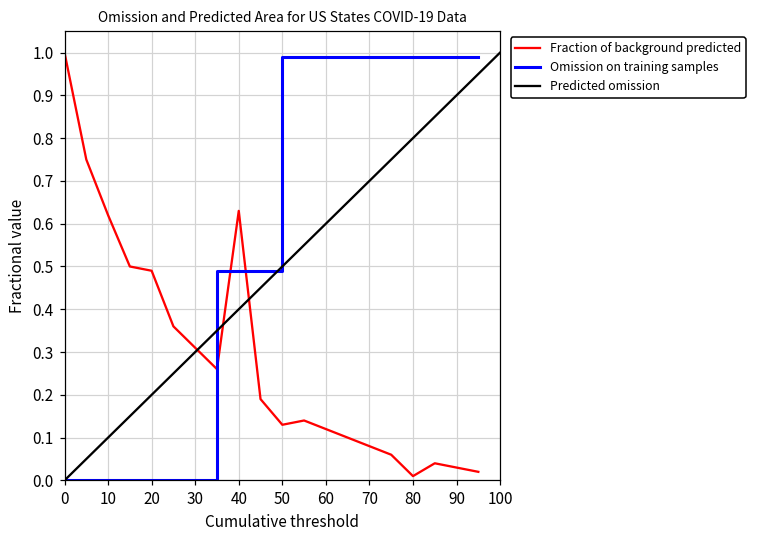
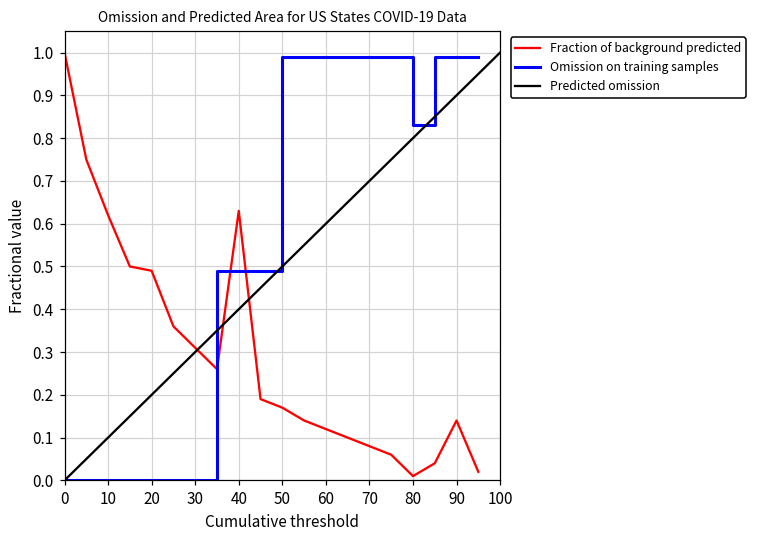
  {
    "Fraction of background predicted": {
      "0": 1.00,
      "10": 0.62,
      "20": 0.49,
      "30": 0.31,
      "40": 0.63,
-     "50": 0.13,
+     "50": 0.17,
      "60": 0.12,
      "70": 0.08,
      "80": 0.01,
-     "90": 0.03
+     "90": 0.14
    },
    "Omission on training samples": {
      "10": 0.00,
      "20": 0.00,
      "30": 0.00,
      "40": 0.49,
      "50": 0.99,
      "60": 0.99,
      "70": 0.99,
-     "80": 0.99,
+     "80": 0.83,
      "90": 0.99
    },
    "Predicted omission": {
      "100": 1.00
    }
  }
